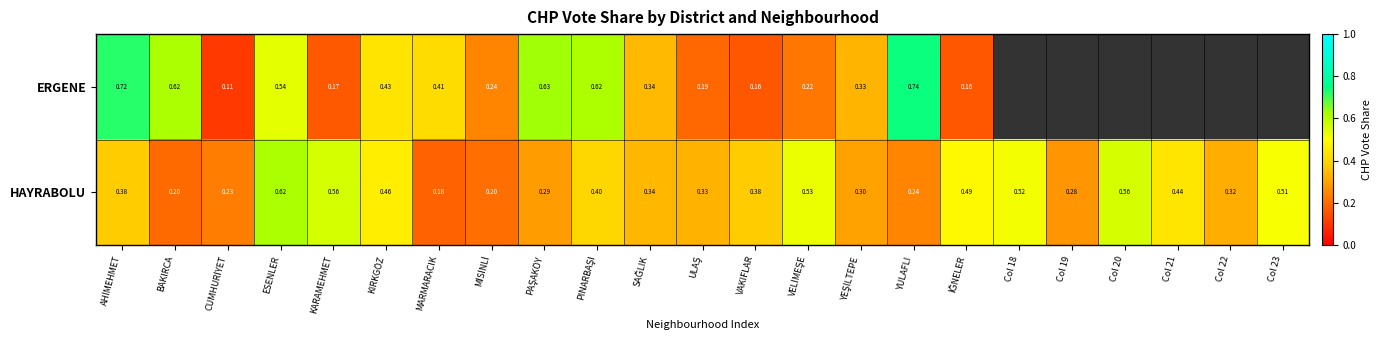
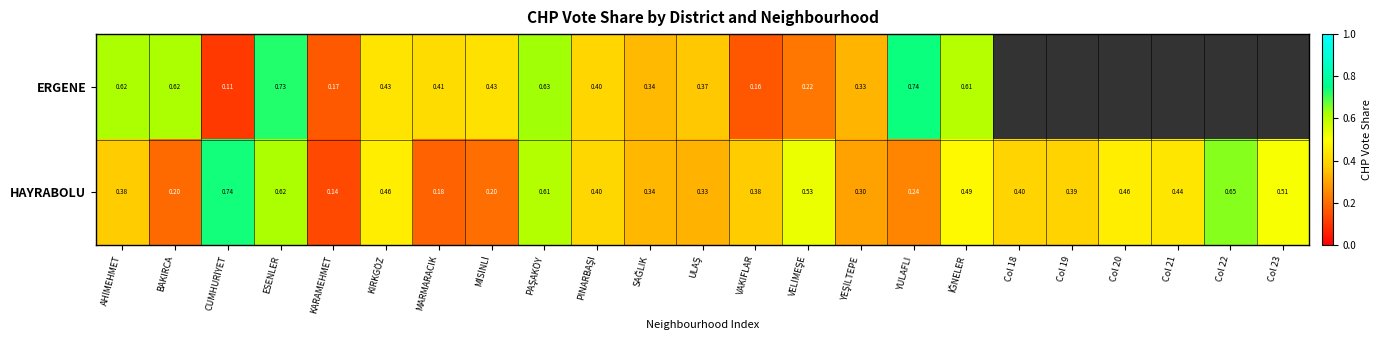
  {
    "ERGENE": {
-     "AHİMEHMET": 0.72,
+     "AHİMEHMET": 0.62,
      "BAKIRCA": 0.62,
      "CUMHURİYET": 0.11,
-     "ESENLER": 0.54,
+     "ESENLER": 0.73,
      "KARAMEHMET": 0.17,
      "KIRKGÖZ": 0.43,
      "MARMARACIK": 0.41,
-     "MİSİNLİ": 0.24,
+     "MİSİNLİ": 0.43,
      "PAŞAKÖY": 0.63,
-     "PINARBAŞI": 0.62,
+     "PINARBAŞI": 0.40,
      "SAĞLIK": 0.34,
-     "ULAŞ": 0.19,
+     "ULAŞ": 0.37,
      "VAKIFLAR": 0.16,
      "VELİMEŞE": 0.22,
      "YEŞİLTEPE": 0.33,
      "YULAFLI": 0.74,
-     "İĞNELER": 0.16
+     "İĞNELER": 0.61
    },
    "HAYRABOLU": {
      "AHİMEHMET": 0.38,
      "BAKIRCA": 0.20,
-     "CUMHURİYET": 0.23,
+     "CUMHURİYET": 0.74,
      "ESENLER": 0.62,
-     "KARAMEHMET": 0.56,
+     "KARAMEHMET": 0.14,
      "KIRKGÖZ": 0.46,
      "MARMARACIK": 0.18,
      "MİSİNLİ": 0.20,
-     "PAŞAKÖY": 0.29,
+     "PAŞAKÖY": 0.61,
      "PINARBAŞI": 0.40,
      "SAĞLIK": 0.34,
      "ULAŞ": 0.33,
      "VAKIFLAR": 0.38,
      "VELİMEŞE": 0.53,
      "YEŞİLTEPE": 0.30,
      "YULAFLI": 0.24,
      "İĞNELER": 0.49,
-     "Col 18": 0.52,
-     "Col 19": 0.28,
-     "Col 20": 0.56,
+     "Col 18": 0.40,
+     "Col 19": 0.39,
+     "Col 20": 0.46,
      "Col 21": 0.44,
-     "Col 22": 0.32,
+     "Col 22": 0.65,
      "Col 23": 0.51
    }
  }
